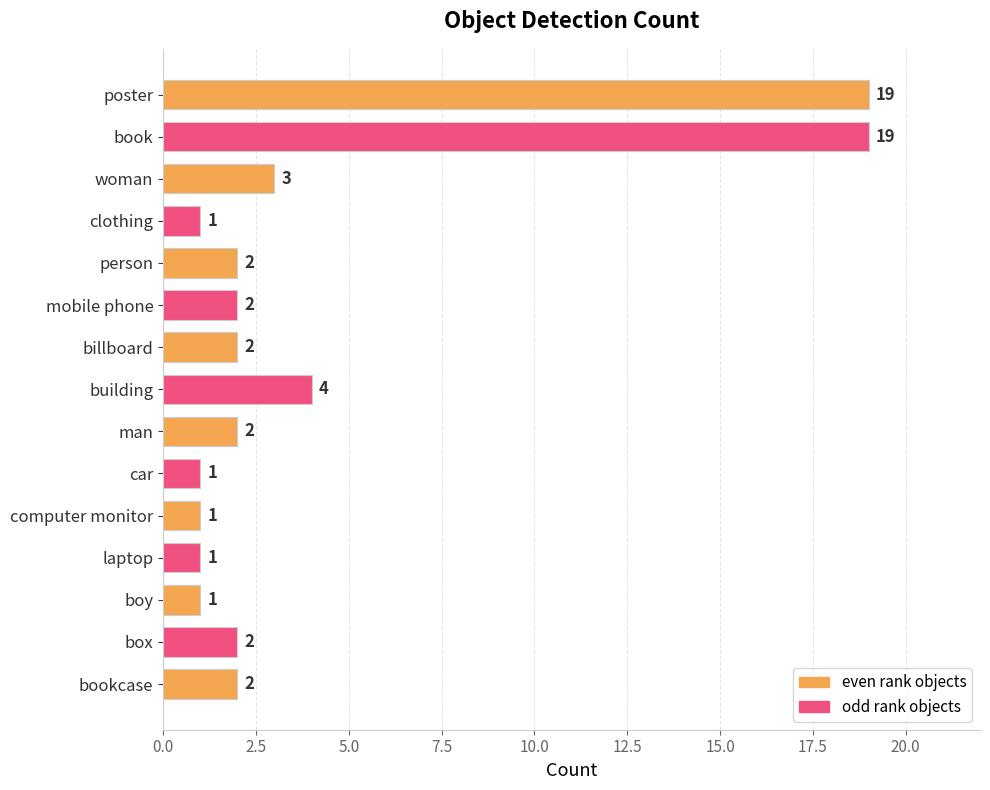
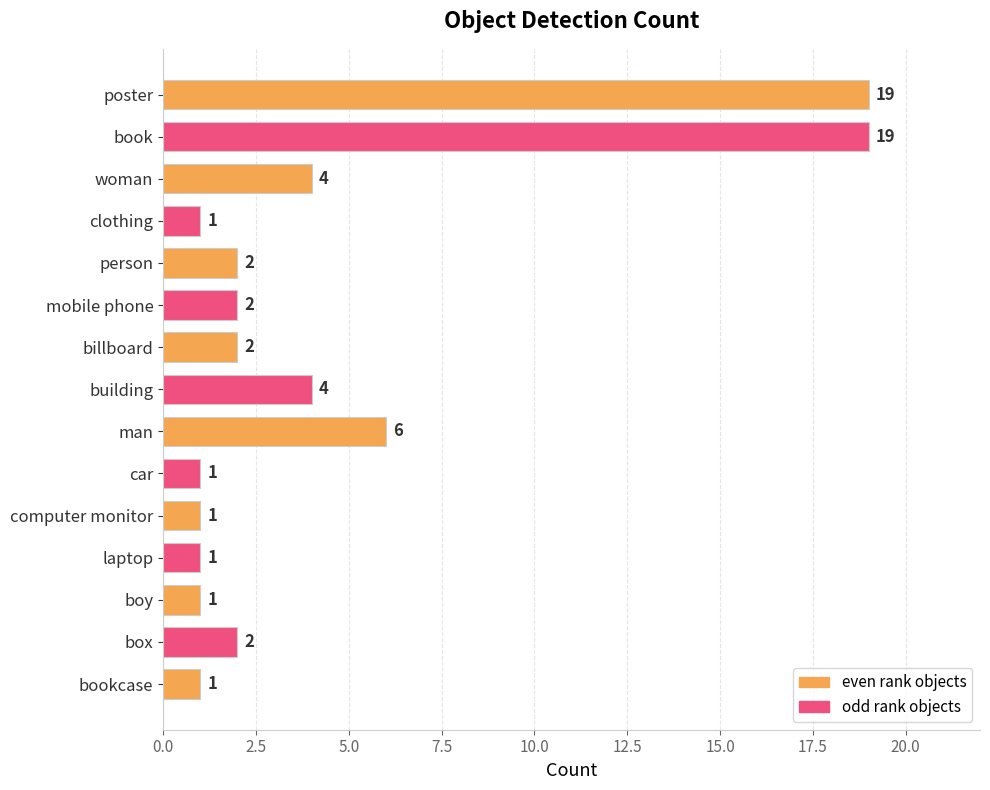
  {
    "poster": 19,
    "book": 19,
-   "woman": 3,
+   "woman": 4,
    "clothing": 1,
    "person": 2,
    "mobile phone": 2,
    "billboard": 2,
    "building": 4,
-   "man": 2,
+   "man": 6,
    "car": 1,
    "computer monitor": 1,
    "laptop": 1,
    "boy": 1,
    "box": 2,
-   "bookcase": 2
+   "bookcase": 1
  }
